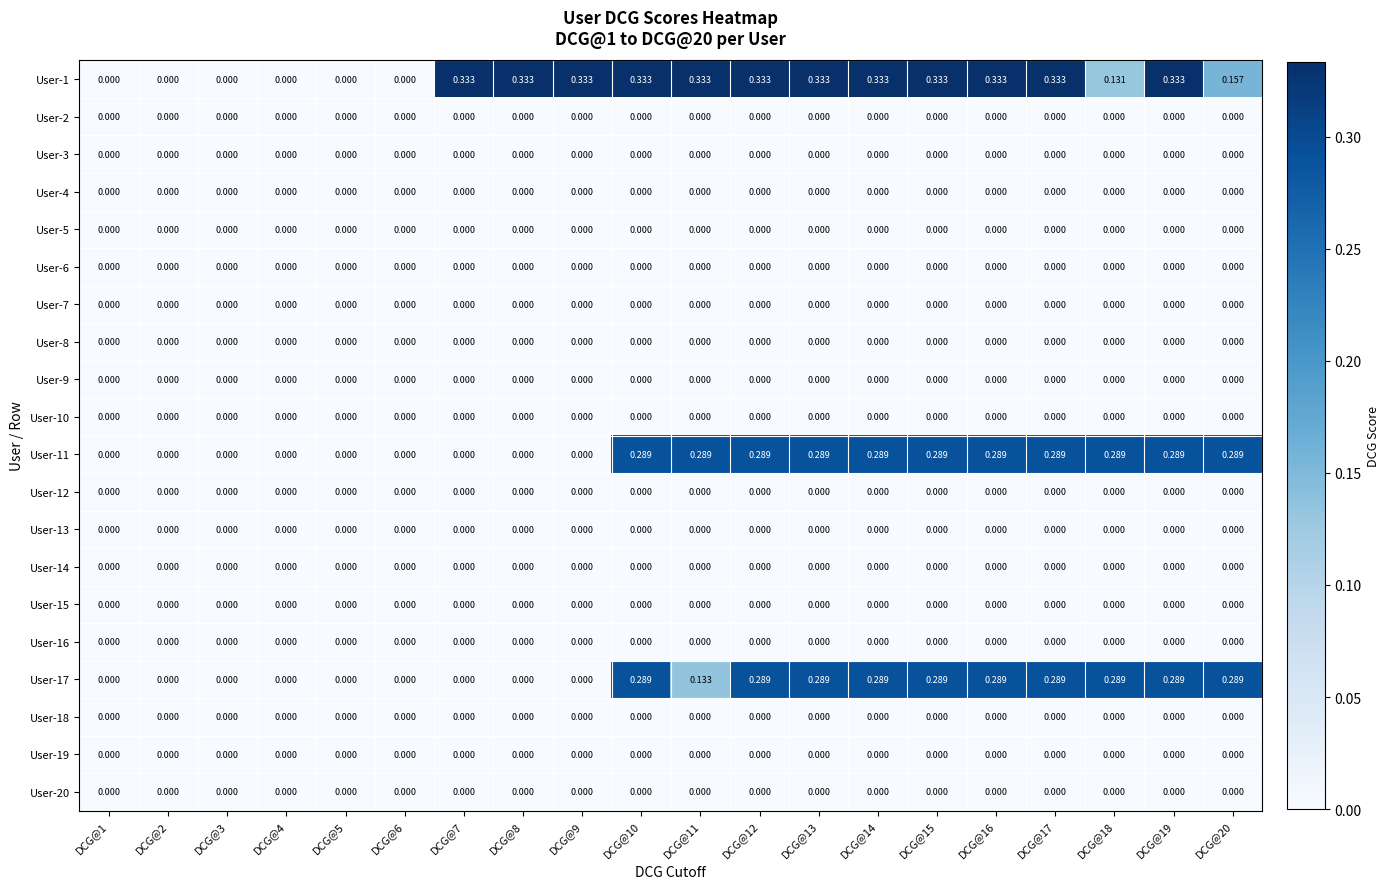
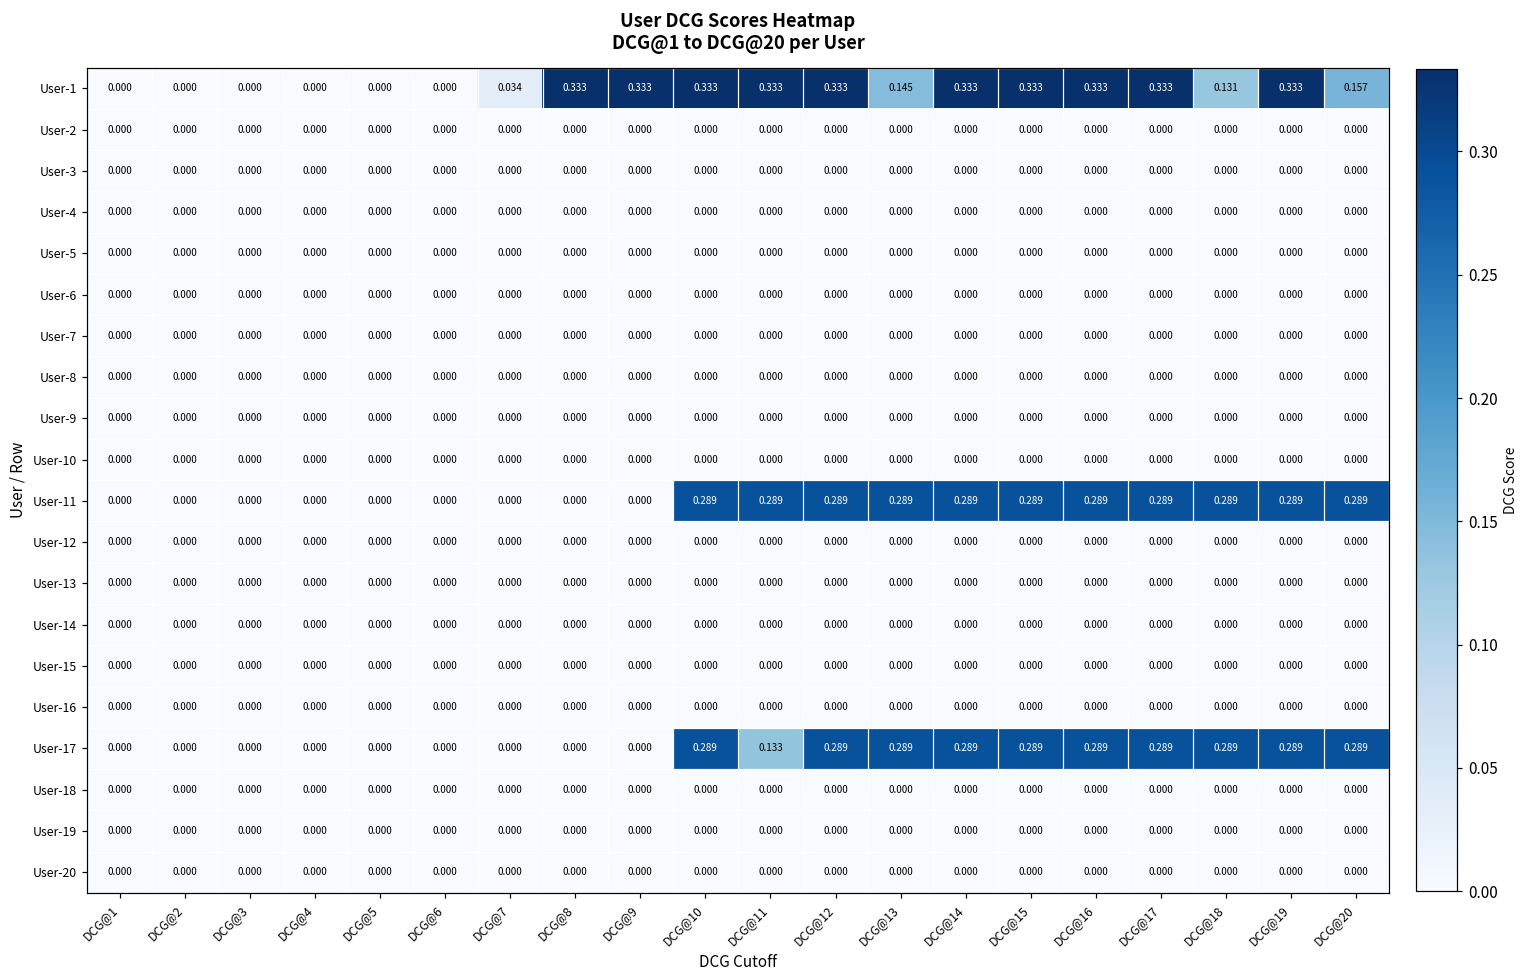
  {
    "User-1": {
      "DCG@1": 0.000,
      "DCG@2": 0.000,
      "DCG@3": 0.000,
      "DCG@4": 0.000,
      "DCG@5": 0.000,
      "DCG@6": 0.000,
-     "DCG@7": 0.333,
+     "DCG@7": 0.034,
      "DCG@8": 0.333,
      "DCG@9": 0.333,
      "DCG@10": 0.333,
      "DCG@11": 0.333,
      "DCG@12": 0.333,
-     "DCG@13": 0.333,
+     "DCG@13": 0.145,
      "DCG@14": 0.333,
      "DCG@15": 0.333,
      "DCG@16": 0.333,
      "DCG@17": 0.333,
      "DCG@18": 0.131,
      "DCG@19": 0.333,
      "DCG@20": 0.157
    }
  }
